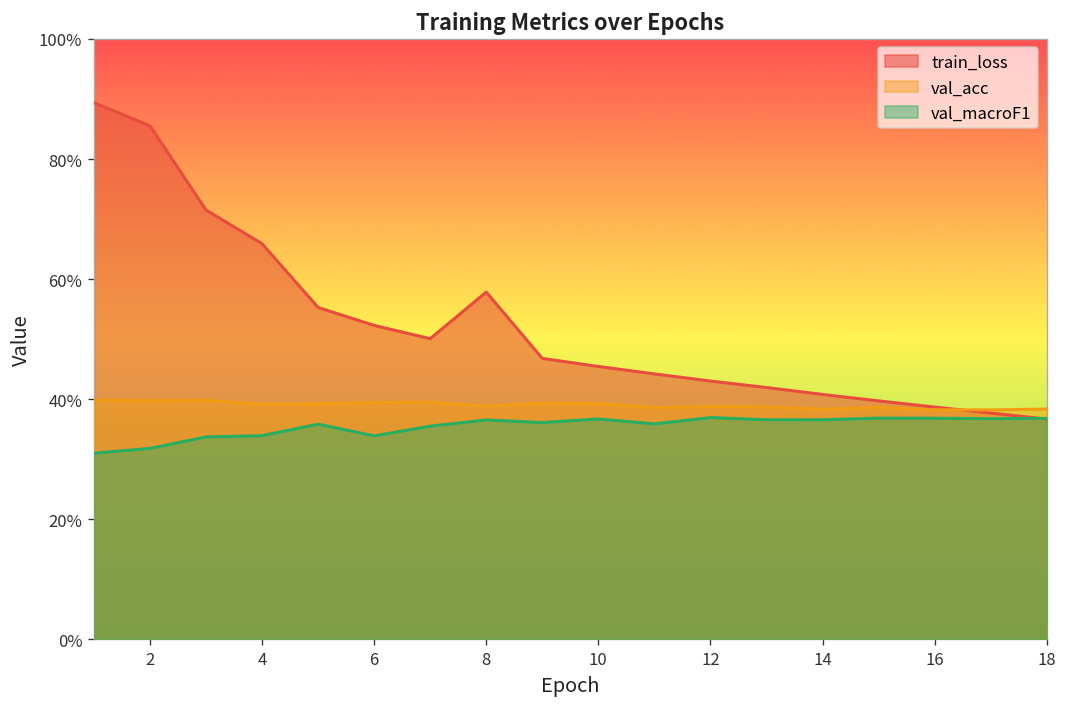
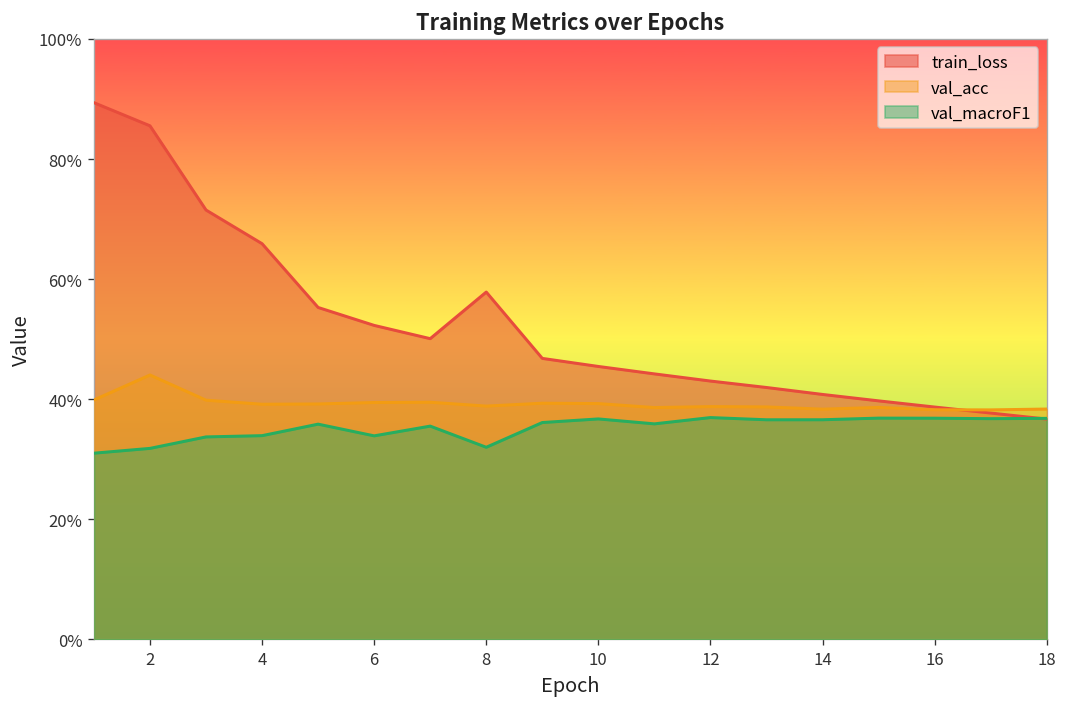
  {
    "train_loss": {
      "2": "86%",
      "4": "66%",
      "6": "52%",
      "8": "58%",
      "10": "45%",
      "12": "43%",
      "14": "41%"
    },
    "val_acc": {
-     "2": "40%",
+     "2": "44%",
      "4": "39%",
      "6": "39%",
      "8": "39%",
      "10": "39%",
      "12": "39%",
      "14": "38%",
      "18": "38%"
    },
    "val_macroF1": {
      "2": "32%",
      "4": "34%",
      "6": "34%",
-     "8": "37%",
+     "8": "32%",
      "10": "37%",
      "12": "37%",
      "14": "37%",
      "16": "37%"
    }
  }
